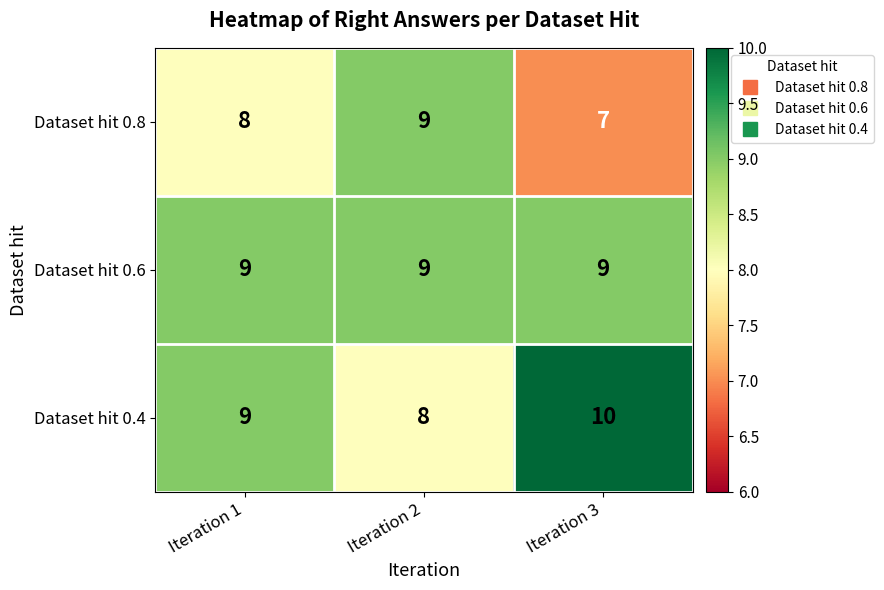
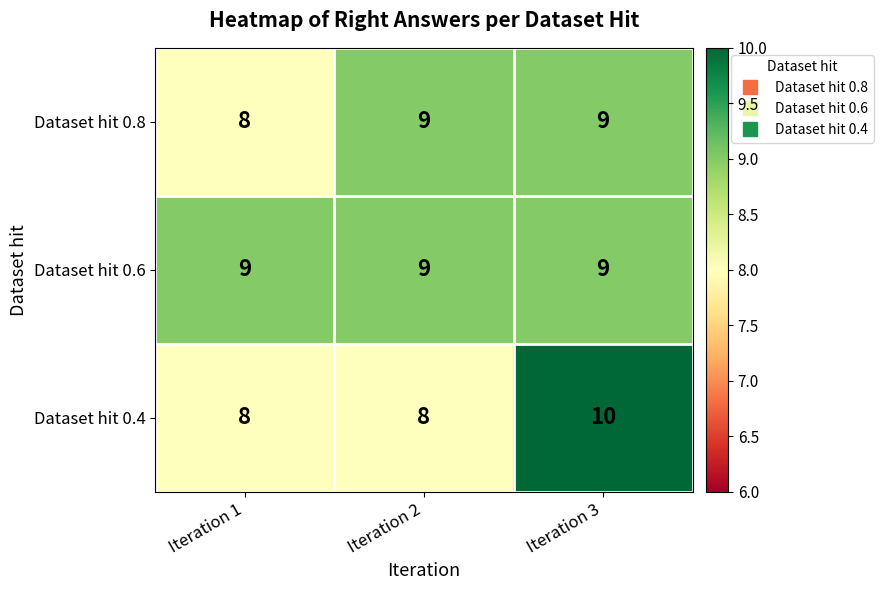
  {
    "Dataset hit 0.8": {
      "Iteration 1": 8,
      "Iteration 2": 9,
-     "Iteration 3": 7
+     "Iteration 3": 9
    },
    "Dataset hit 0.6": {
      "Iteration 1": 9,
      "Iteration 2": 9,
      "Iteration 3": 9
    },
    "Dataset hit 0.4": {
-     "Iteration 1": 9,
+     "Iteration 1": 8,
      "Iteration 2": 8,
      "Iteration 3": 10
    }
  }
